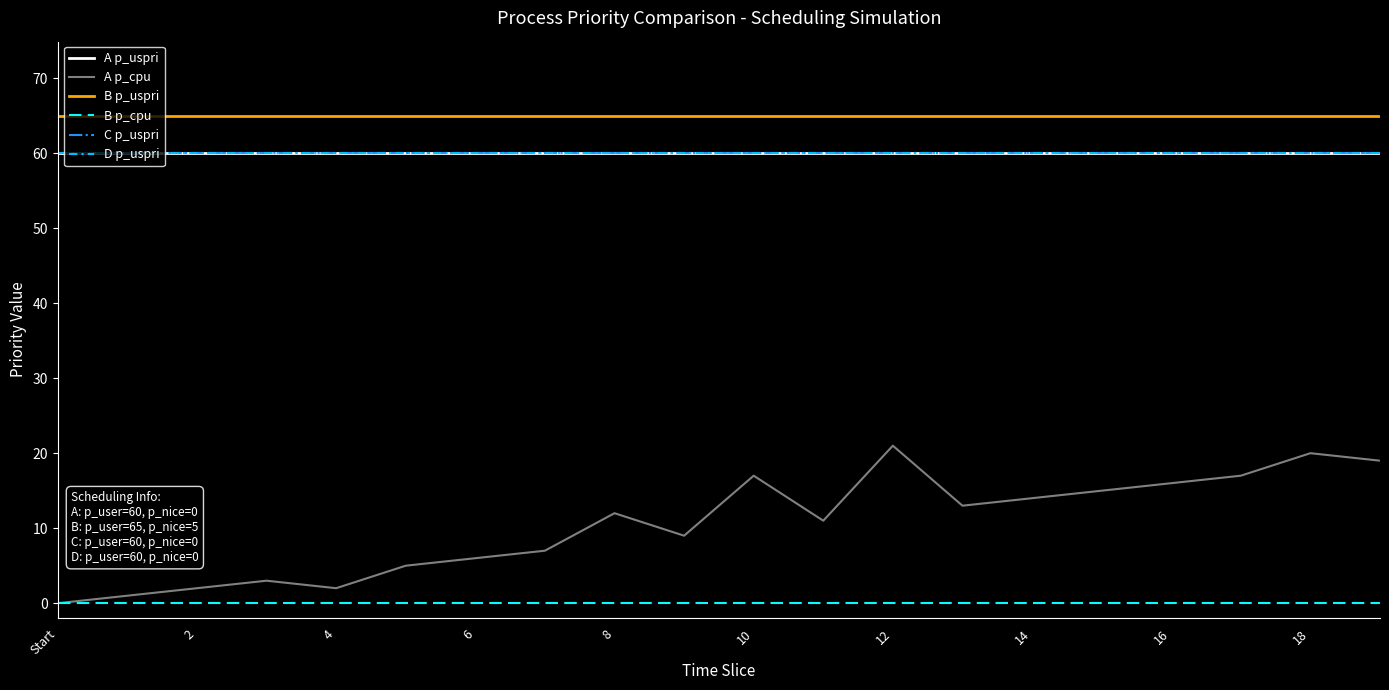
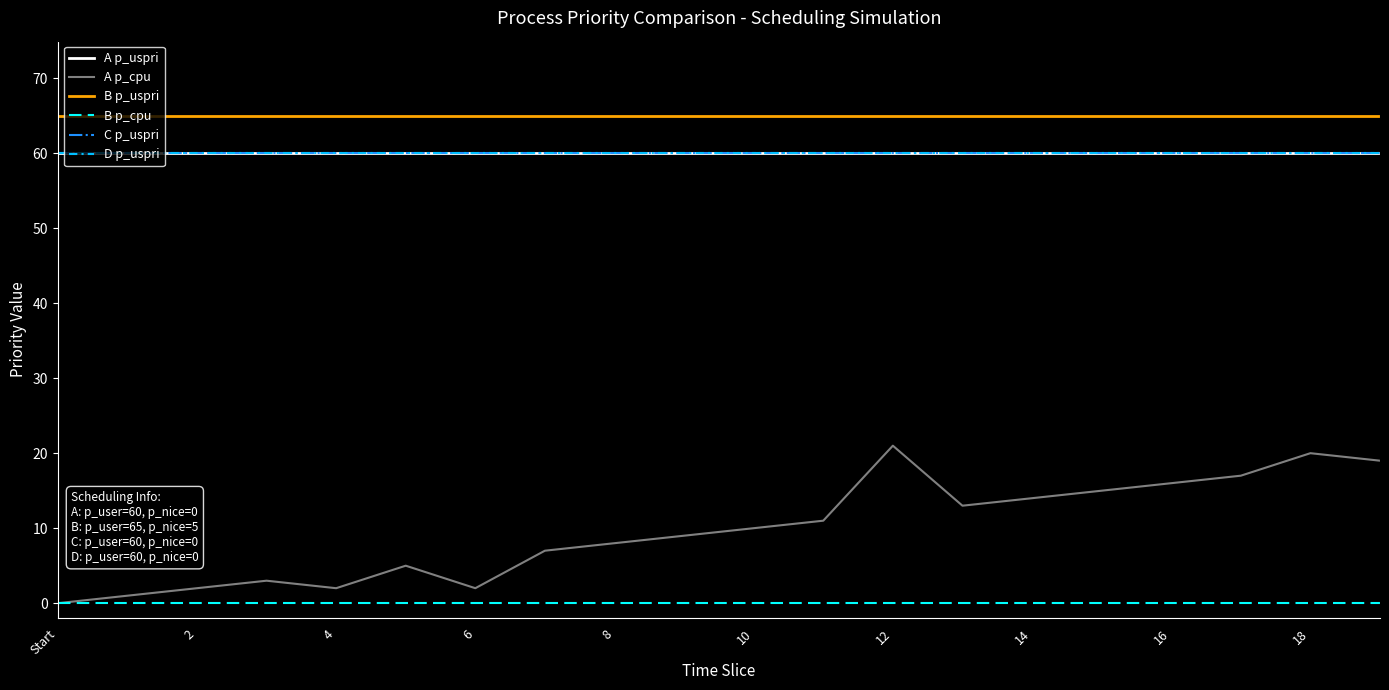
  {
    "D p_uspri": {
      "Start": 60,
      "2": 60,
      "4": 60,
      "6": 60,
      "8": 60,
      "10": 60,
      "12": 60,
      "14": 60,
      "16": 60,
      "18": 60
    },
    "A p_cpu": {
      "4": 2,
-     "6": 6,
-     "8": 12,
-     "10": 17,
+     "6": 2,
+     "8": 8,
+     "10": 10,
      "12": 21,
      "14": 14,
      "16": 16,
      "18": 20
    },
    "B p_uspri": {
      "Start": 65,
      "2": 65,
      "4": 65,
      "6": 65,
      "8": 65,
      "10": 65,
      "12": 65,
      "14": 65,
      "16": 65,
      "18": 65
    },
    "B p_cpu": {
      "2": 0,
      "4": 0,
      "6": 0,
      "8": 0,
      "10": 0,
      "12": 0,
      "14": 0,
      "16": 0,
      "18": 0
    }
  }
